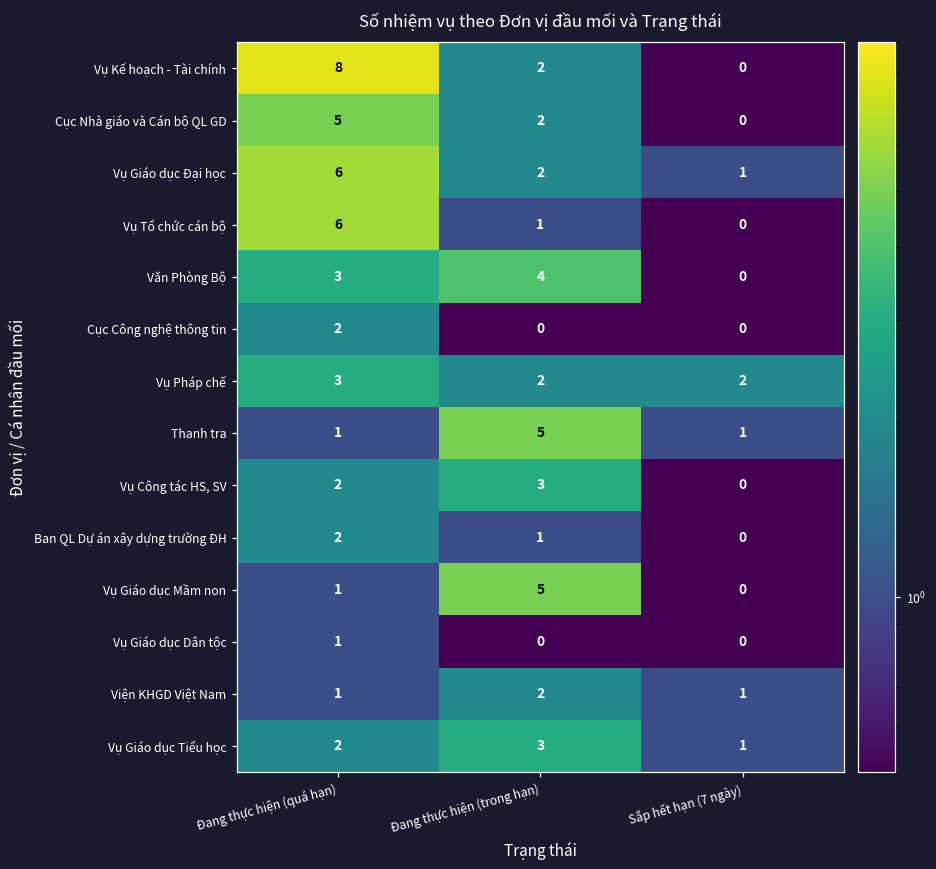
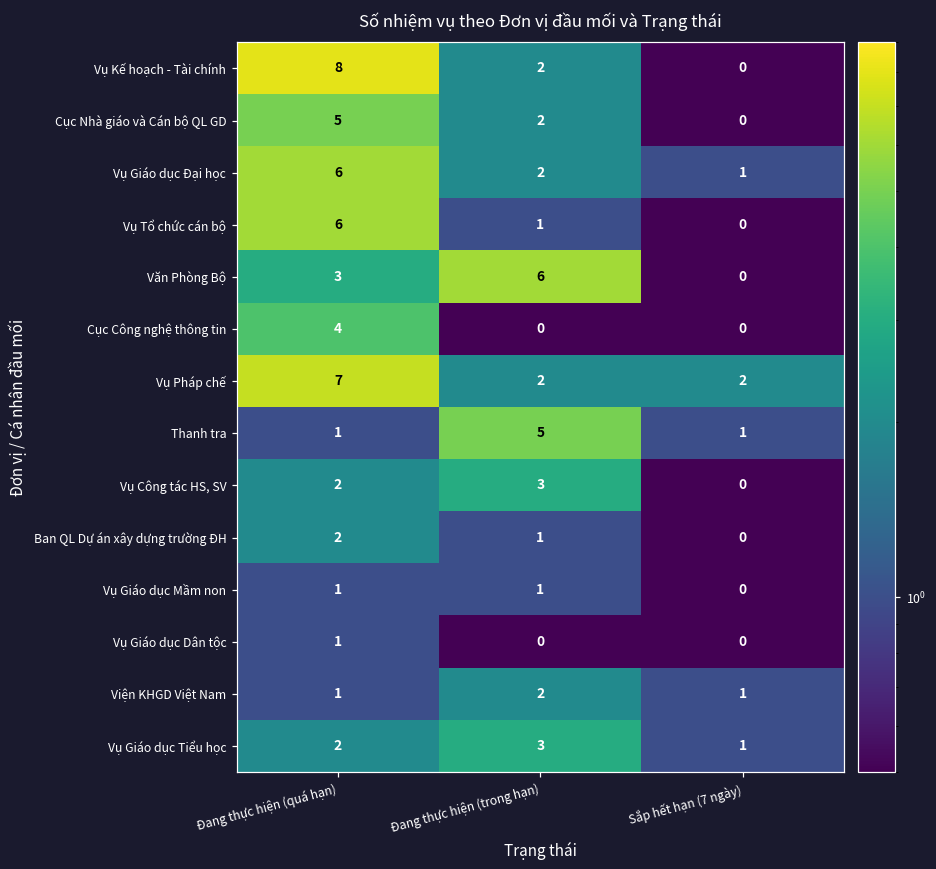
  {
    "Vụ Kế hoạch - Tài chính": {
      "Đang thực hiện (quá hạn)": 8,
      "Đang thực hiện (trong hạn)": 2,
      "Sắp hết hạn (7 ngày)": 0
    },
    "Cục Nhà giáo và Cán bộ QL GD": {
      "Đang thực hiện (quá hạn)": 5,
      "Đang thực hiện (trong hạn)": 2,
      "Sắp hết hạn (7 ngày)": 0
    },
    "Vụ Giáo dục Đại học": {
      "Đang thực hiện (quá hạn)": 6,
      "Đang thực hiện (trong hạn)": 2,
      "Sắp hết hạn (7 ngày)": 1
    },
    "Vụ Tổ chức cán bộ": {
      "Đang thực hiện (quá hạn)": 6,
      "Đang thực hiện (trong hạn)": 1,
      "Sắp hết hạn (7 ngày)": 0
    },
    "Văn Phòng Bộ": {
      "Đang thực hiện (quá hạn)": 3,
-     "Đang thực hiện (trong hạn)": 4,
+     "Đang thực hiện (trong hạn)": 6,
      "Sắp hết hạn (7 ngày)": 0
    },
    "Cục Công nghệ thông tin": {
-     "Đang thực hiện (quá hạn)": 2,
+     "Đang thực hiện (quá hạn)": 4,
      "Đang thực hiện (trong hạn)": 0,
      "Sắp hết hạn (7 ngày)": 0
    },
    "Vụ Pháp chế": {
-     "Đang thực hiện (quá hạn)": 3,
+     "Đang thực hiện (quá hạn)": 7,
      "Đang thực hiện (trong hạn)": 2,
      "Sắp hết hạn (7 ngày)": 2
    },
    "Thanh tra": {
      "Đang thực hiện (quá hạn)": 1,
      "Đang thực hiện (trong hạn)": 5,
      "Sắp hết hạn (7 ngày)": 1
    },
    "Vụ Công tác HS, SV": {
      "Đang thực hiện (quá hạn)": 2,
      "Đang thực hiện (trong hạn)": 3,
      "Sắp hết hạn (7 ngày)": 0
    },
    "Ban QL Dự án xây dựng trường ĐH": {
      "Đang thực hiện (quá hạn)": 2,
      "Đang thực hiện (trong hạn)": 1,
      "Sắp hết hạn (7 ngày)": 0
    },
    "Vụ Giáo dục Mầm non": {
      "Đang thực hiện (quá hạn)": 1,
-     "Đang thực hiện (trong hạn)": 5,
+     "Đang thực hiện (trong hạn)": 1,
      "Sắp hết hạn (7 ngày)": 0
    },
    "Vụ Giáo dục Dân tộc": {
      "Đang thực hiện (quá hạn)": 1,
      "Đang thực hiện (trong hạn)": 0,
      "Sắp hết hạn (7 ngày)": 0
    },
    "Viện KHGD Việt Nam": {
      "Đang thực hiện (quá hạn)": 1,
      "Đang thực hiện (trong hạn)": 2,
      "Sắp hết hạn (7 ngày)": 1
    },
    "Vụ Giáo dục Tiểu học": {
      "Đang thực hiện (quá hạn)": 2,
      "Đang thực hiện (trong hạn)": 3,
      "Sắp hết hạn (7 ngày)": 1
    }
  }
